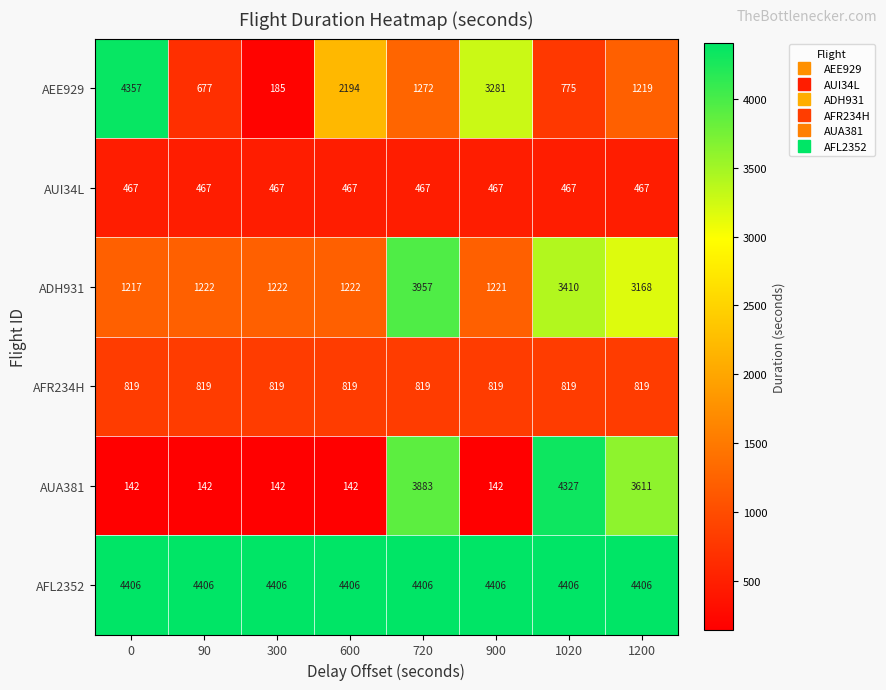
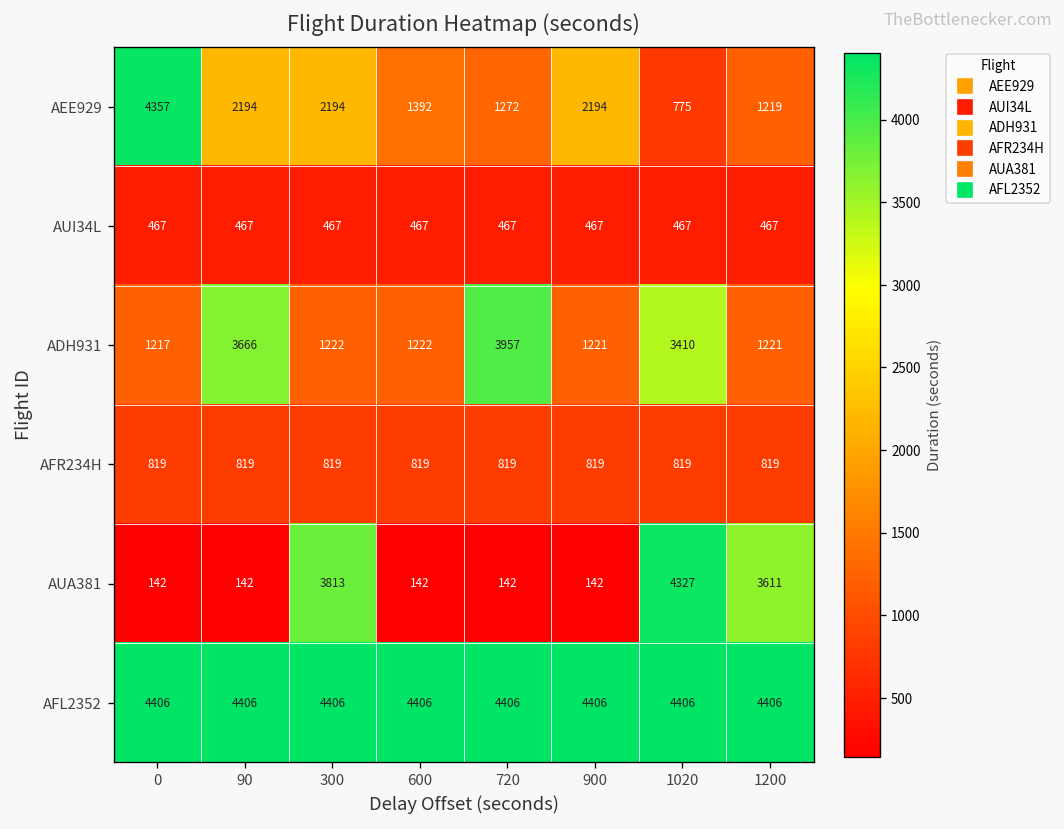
  {
    "AEE929": {
      "0": 4357,
-     "90": 677,
-     "300": 185,
-     "600": 2194,
+     "90": 2194,
+     "300": 2194,
+     "600": 1392,
      "720": 1272,
-     "900": 3281,
+     "900": 2194,
      "1020": 775,
      "1200": 1219
    },
    "AUI34L": {
      "0": 467,
      "90": 467,
      "300": 467,
      "600": 467,
      "720": 467,
      "900": 467,
      "1020": 467,
      "1200": 467
    },
    "ADH931": {
      "0": 1217,
-     "90": 1222,
+     "90": 3666,
      "300": 1222,
      "600": 1222,
      "720": 3957,
      "900": 1221,
      "1020": 3410,
-     "1200": 3168
+     "1200": 1221
    },
    "AFR234H": {
      "0": 819,
      "90": 819,
      "300": 819,
      "600": 819,
      "720": 819,
      "900": 819,
      "1020": 819,
      "1200": 819
    },
    "AUA381": {
      "0": 142,
      "90": 142,
-     "300": 142,
+     "300": 3813,
      "600": 142,
-     "720": 3883,
+     "720": 142,
      "900": 142,
      "1020": 4327,
      "1200": 3611
    },
    "AFL2352": {
      "0": 4406,
      "90": 4406,
      "300": 4406,
      "600": 4406,
      "720": 4406,
      "900": 4406,
      "1020": 4406,
      "1200": 4406
    }
  }
